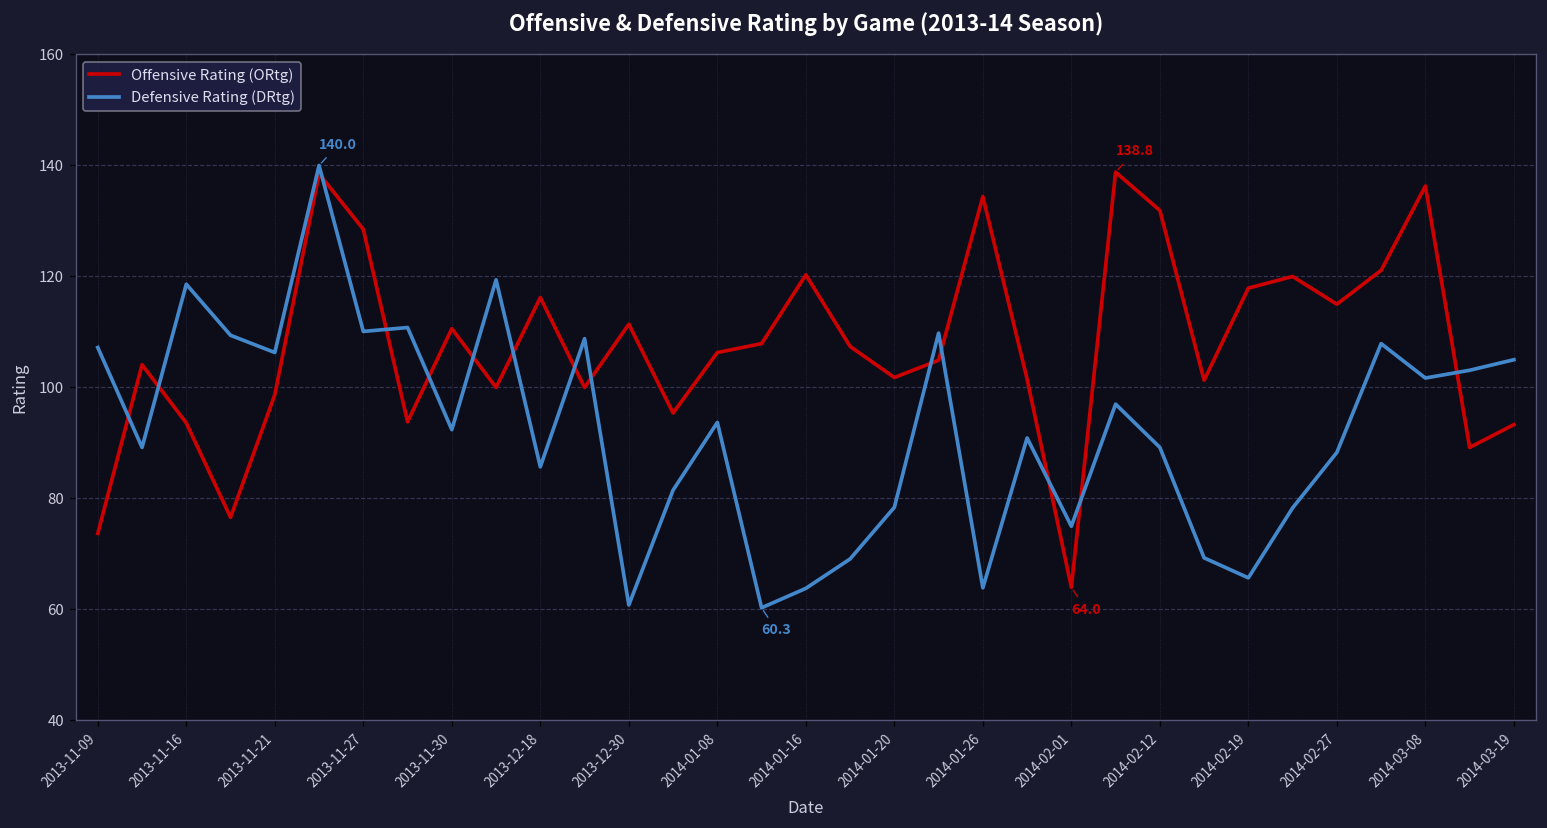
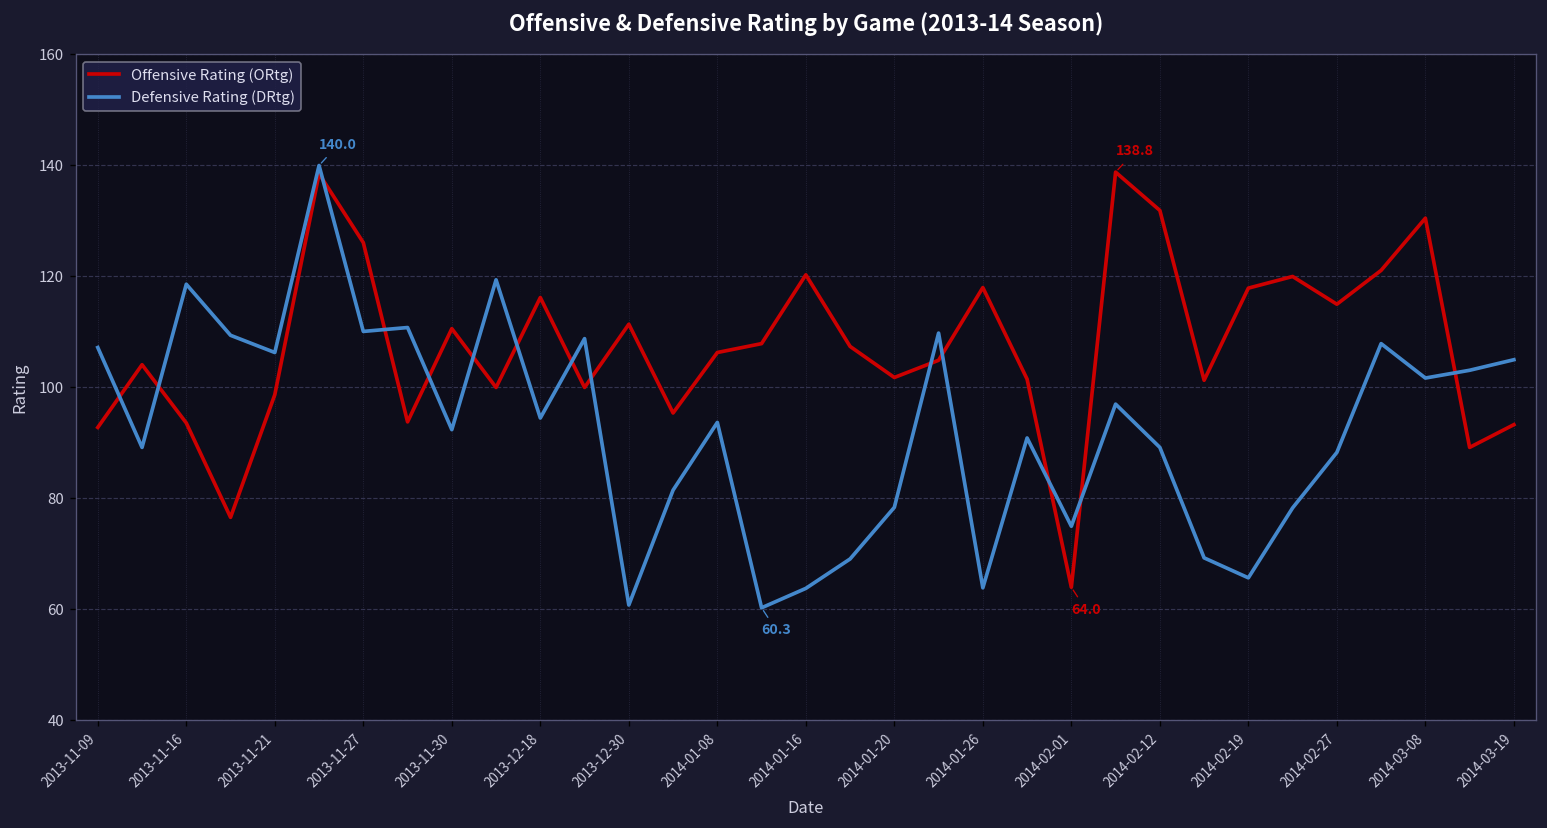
  {
    "Offensive Rating (ORtg)": {
-     "2013-11-09": 74,
+     "2013-11-09": 93,
      "2013-11-16": 94,
      "2013-11-21": 99,
-     "2013-11-27": 129,
+     "2013-11-27": 126,
      "2013-11-30": 111,
      "2013-12-18": 116,
      "2013-12-30": 111,
      "2014-01-08": 106,
      "2014-01-16": 120,
      "2014-01-20": 102,
-     "2014-01-26": 134,
+     "2014-01-26": 118,
      "2014-02-12": 132,
      "2014-02-19": 118,
      "2014-02-27": 115,
-     "2014-03-08": 136,
+     "2014-03-08": 131,
      "2014-03-19": 93
    },
    "Defensive Rating (DRtg)": {
      "2013-11-09": 107,
      "2013-11-16": 119,
      "2013-11-21": 106,
      "2013-11-27": 110,
      "2013-11-30": 92,
-     "2013-12-18": 86,
+     "2013-12-18": 95,
      "2013-12-30": 61,
      "2014-01-08": 94,
      "2014-01-16": 64,
      "2014-01-20": 78,
      "2014-01-26": 64,
      "2014-02-01": 75,
      "2014-02-12": 89,
      "2014-02-19": 66,
      "2014-02-27": 88,
      "2014-03-08": 102,
      "2014-03-19": 105
    }
  }
